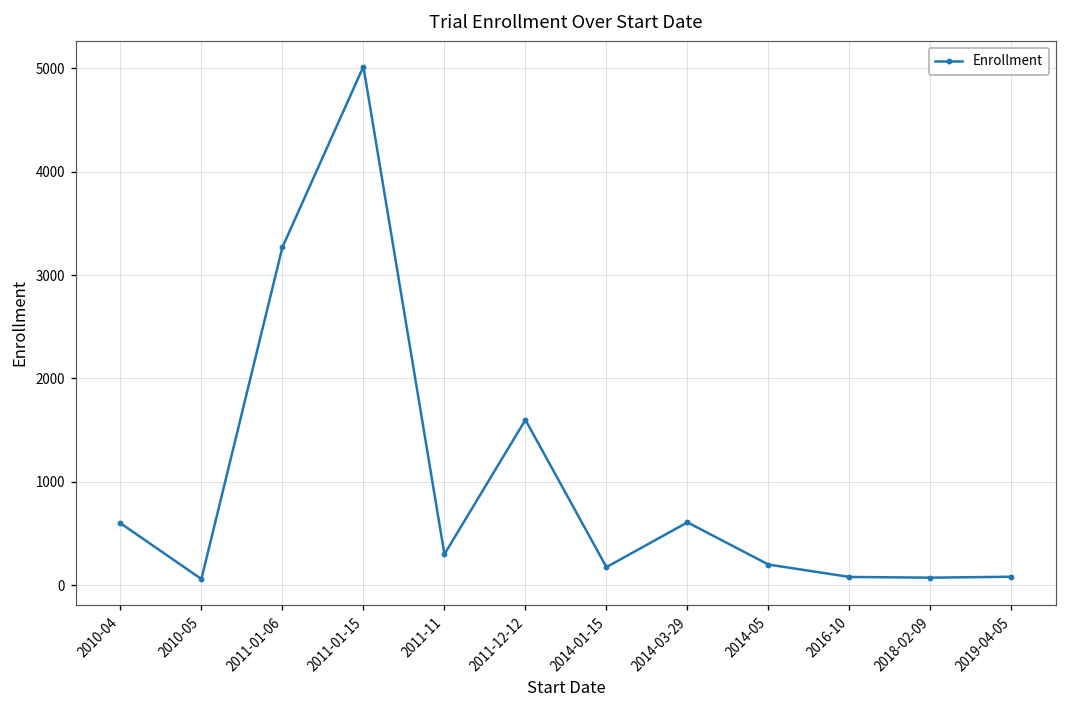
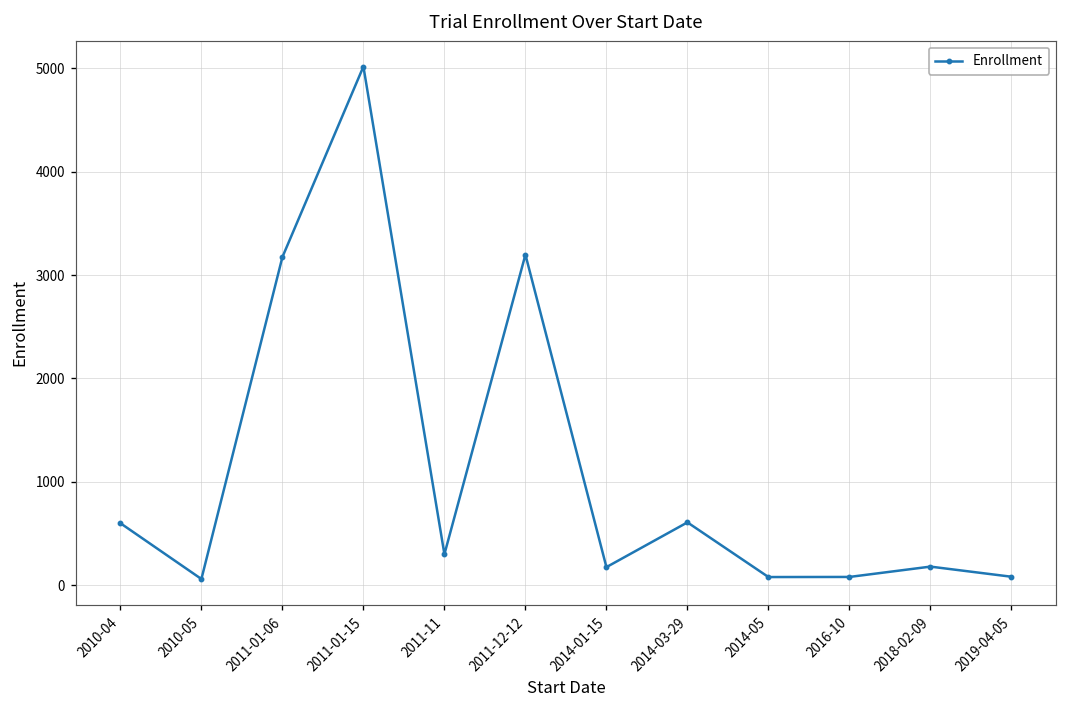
  {
    "2010-04": 600,
    "2010-05": 100,
-   "2011-01-06": 3300,
+   "2011-01-06": 3200,
    "2011-01-15": 5000,
    "2011-11": 300,
-   "2011-12-12": 1600,
+   "2011-12-12": 3200,
    "2014-01-15": 200,
    "2014-03-29": 600,
-   "2014-05": 200,
+   "2014-05": 100,
    "2016-10": 100,
-   "2018-02-09": 100,
+   "2018-02-09": 200,
    "2019-04-05": 100
  }
